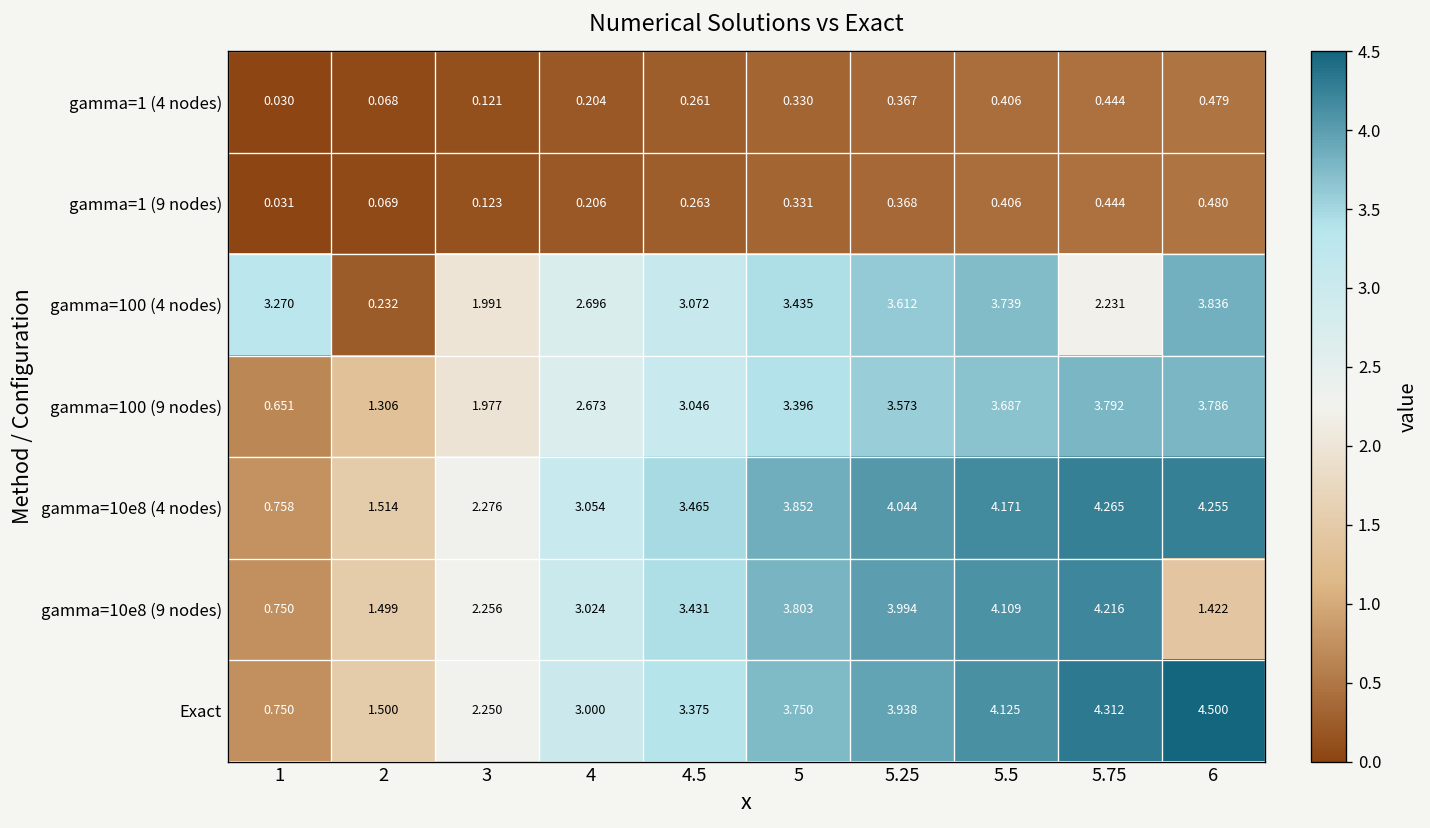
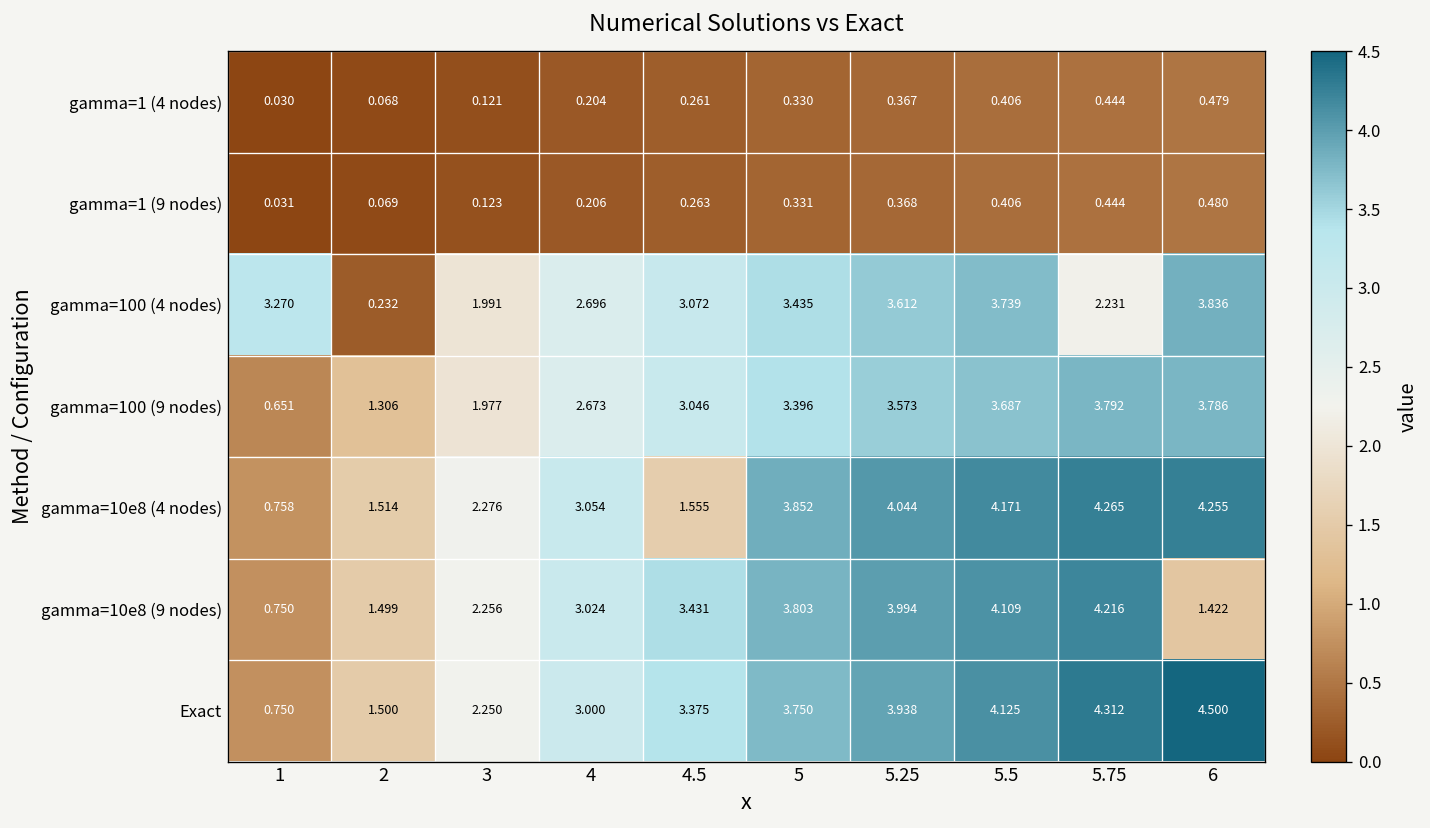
  {
    "gamma=1 (4 nodes)": {
      "1": 0.030,
      "2": 0.068,
      "3": 0.121,
      "4": 0.204,
      "4.5": 0.261,
      "5": 0.330,
      "5.25": 0.367,
      "5.5": 0.406,
      "5.75": 0.444,
      "6": 0.479
    },
    "gamma=1 (9 nodes)": {
      "1": 0.031,
      "2": 0.069,
      "3": 0.123,
      "4": 0.206,
      "4.5": 0.263,
      "5": 0.331,
      "5.25": 0.368,
      "5.5": 0.406,
      "5.75": 0.444,
      "6": 0.480
    },
    "gamma=100 (4 nodes)": {
      "1": 3.270,
      "2": 0.232,
      "3": 1.991,
      "4": 2.696,
      "4.5": 3.072,
      "5": 3.435,
      "5.25": 3.612,
      "5.5": 3.739,
      "5.75": 2.231,
      "6": 3.836
    },
    "gamma=100 (9 nodes)": {
      "1": 0.651,
      "2": 1.306,
      "3": 1.977,
      "4": 2.673,
      "4.5": 3.046,
      "5": 3.396,
      "5.25": 3.573,
      "5.5": 3.687,
      "5.75": 3.792,
      "6": 3.786
    },
    "gamma=10e8 (4 nodes)": {
      "1": 0.758,
      "2": 1.514,
      "3": 2.276,
      "4": 3.054,
-     "4.5": 3.465,
+     "4.5": 1.555,
      "5": 3.852,
      "5.25": 4.044,
      "5.5": 4.171,
      "5.75": 4.265,
      "6": 4.255
    },
    "gamma=10e8 (9 nodes)": {
      "1": 0.750,
      "2": 1.499,
      "3": 2.256,
      "4": 3.024,
      "4.5": 3.431,
      "5": 3.803,
      "5.25": 3.994,
      "5.5": 4.109,
      "5.75": 4.216,
      "6": 1.422
    },
    "Exact": {
      "1": 0.750,
      "2": 1.500,
      "3": 2.250,
      "4": 3.000,
      "4.5": 3.375,
      "5": 3.750,
      "5.25": 3.938,
      "5.5": 4.125,
      "5.75": 4.312,
      "6": 4.500
    }
  }
